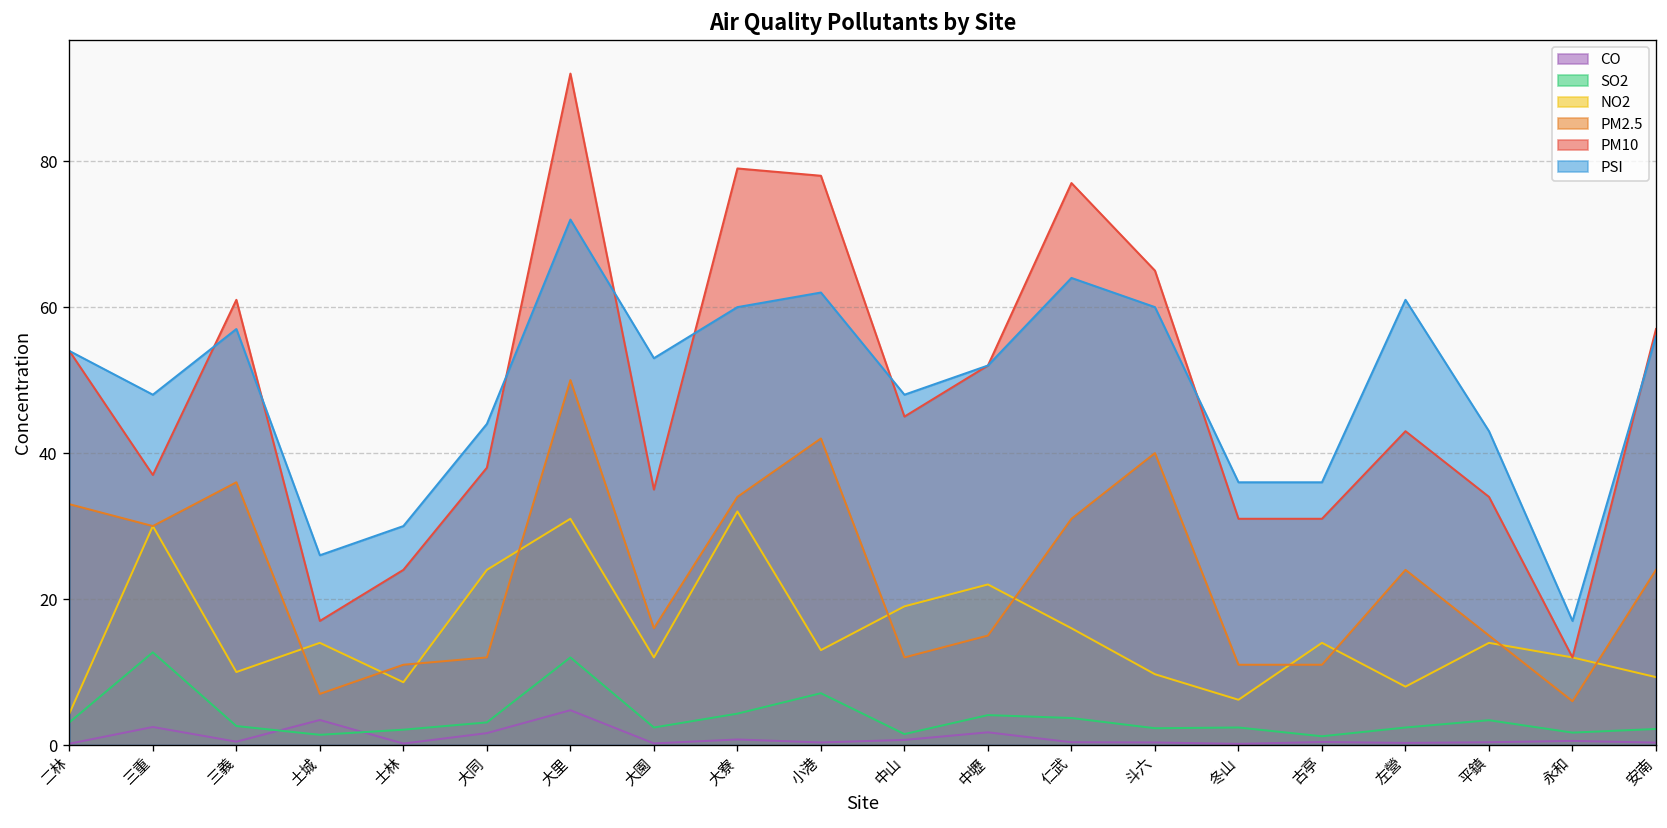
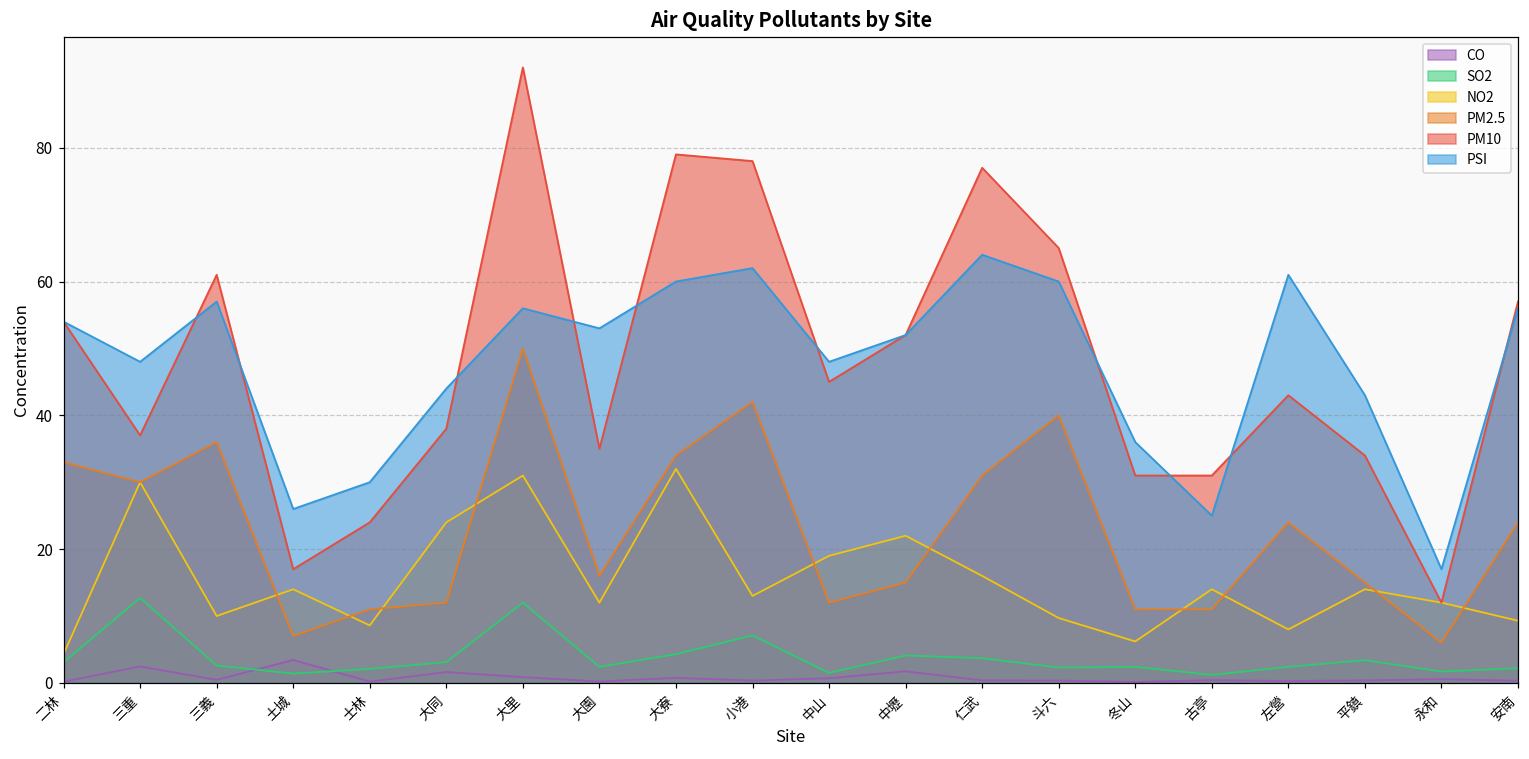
  {
    "CO": {
      "二林": 0,
      "三重": 2,
      "三義": 0,
      "土城": 3,
      "士林": 0,
      "大同": 2,
-     "大里": 5,
+     "大里": 1,
      "大園": 0,
      "大寮": 1,
      "小港": 0,
      "中山": 1,
      "中壢": 2,
      "仁武": 0,
      "斗六": 0,
      "冬山": 0,
      "古亭": 0,
      "左營": 0,
      "平鎮": 0,
      "永和": 1,
      "安南": 0
    },
    "SO2": {
      "二林": 3,
      "三重": 13,
      "三義": 3,
      "土城": 1,
      "士林": 2,
      "大同": 3,
      "大里": 12,
      "大園": 2,
      "大寮": 4,
      "小港": 7,
      "中山": 2,
      "中壢": 4,
      "仁武": 4,
      "斗六": 2,
      "冬山": 2,
      "古亭": 1,
      "左營": 2,
      "平鎮": 3,
      "永和": 2,
      "安南": 2
    },
    "NO2": {
      "二林": 4,
      "三義": 10,
      "土城": 14,
      "士林": 9,
      "大同": 24,
      "大里": 31,
      "大園": 12,
      "大寮": 32,
      "小港": 13,
      "中山": 19,
      "中壢": 22,
      "仁武": 16,
      "斗六": 10,
      "冬山": 6,
      "古亭": 14,
      "左營": 8,
      "平鎮": 14,
      "安南": 9
    },
    "PSI": {
      "三重": 48,
      "三義": 57,
      "土城": 26,
      "士林": 30,
      "大同": 44,
-     "大里": 72,
+     "大里": 56,
      "大園": 53,
      "大寮": 60,
      "小港": 62,
      "中山": 48,
      "仁武": 64,
      "斗六": 60,
      "冬山": 36,
-     "古亭": 36,
+     "古亭": 25,
      "左營": 61,
      "平鎮": 43,
      "永和": 17,
      "安南": 56
    }
  }
